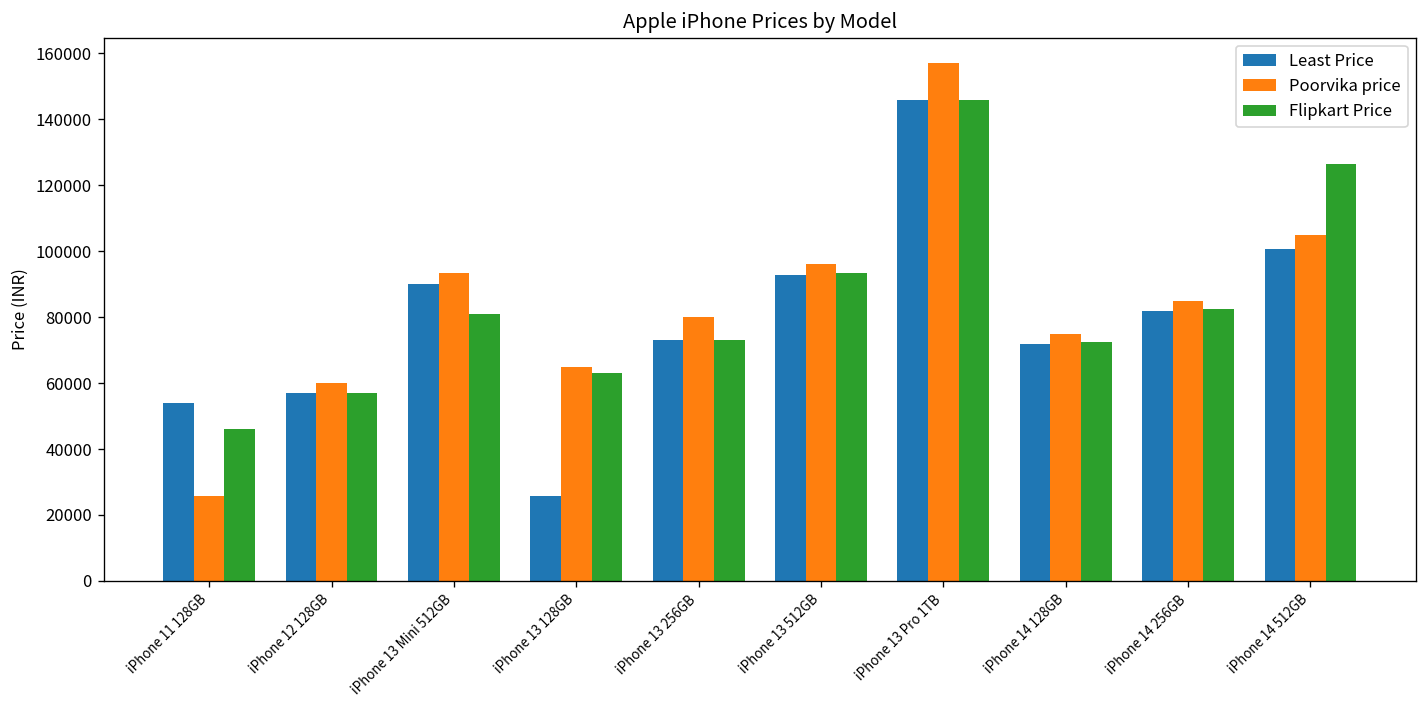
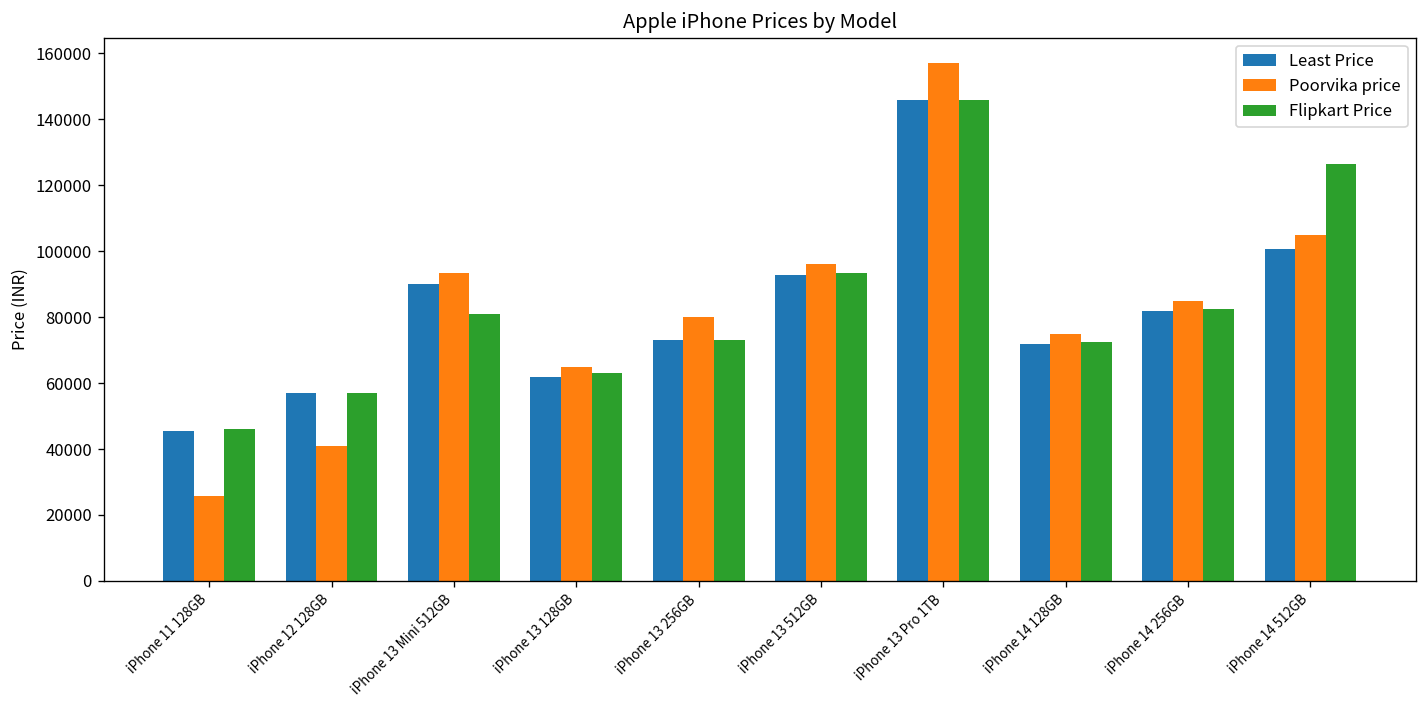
  {
    "Least Price": {
-     "iPhone 11 128GB": 54000,
+     "iPhone 11 128GB": 45000,
      "iPhone 12 128GB": 57000,
      "iPhone 13 Mini 512GB": 90000,
-     "iPhone 13 128GB": 26000,
+     "iPhone 13 128GB": 62000,
      "iPhone 13 256GB": 73000,
      "iPhone 13 512GB": 93000,
      "iPhone 13 Pro 1TB": 146000,
      "iPhone 14 128GB": 72000,
      "iPhone 14 256GB": 82000,
      "iPhone 14 512GB": 101000
    },
    "Poorvika price": {
      "iPhone 11 128GB": 26000,
-     "iPhone 12 128GB": 60000,
+     "iPhone 12 128GB": 41000,
      "iPhone 13 Mini 512GB": 93000,
      "iPhone 13 128GB": 65000,
      "iPhone 13 256GB": 80000,
      "iPhone 13 512GB": 96000,
      "iPhone 13 Pro 1TB": 157000,
      "iPhone 14 128GB": 75000,
      "iPhone 14 256GB": 85000,
      "iPhone 14 512GB": 105000
    },
    "Flipkart Price": {
      "iPhone 11 128GB": 46000,
      "iPhone 12 128GB": 57000,
      "iPhone 13 Mini 512GB": 81000,
      "iPhone 13 128GB": 63000,
      "iPhone 13 256GB": 73000,
      "iPhone 13 512GB": 93000,
      "iPhone 13 Pro 1TB": 146000,
      "iPhone 14 128GB": 72000,
      "iPhone 14 256GB": 82000,
      "iPhone 14 512GB": 126000
    }
  }
